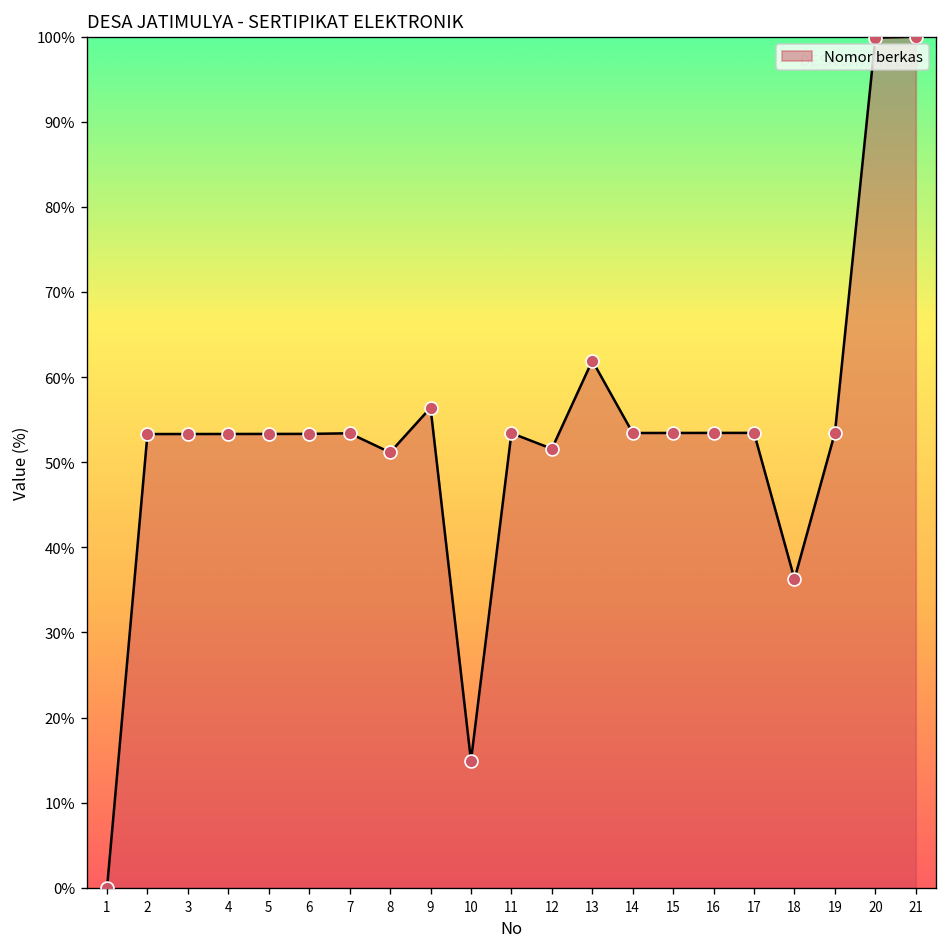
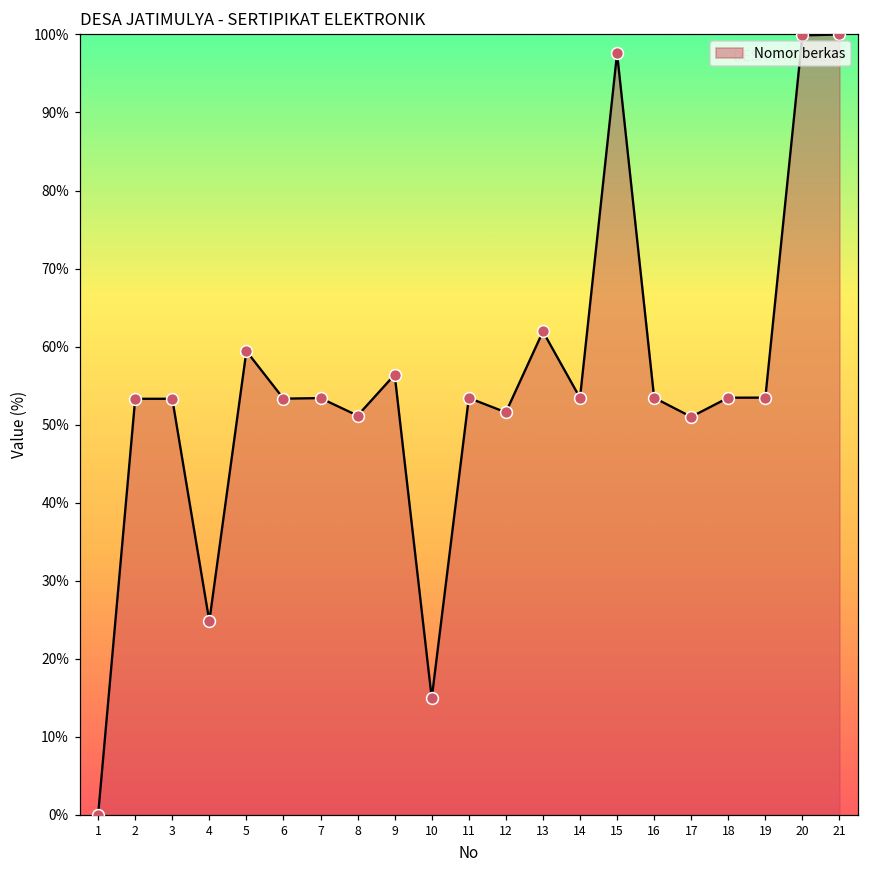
  {
    "1": "0%",
    "2": "53%",
    "3": "53%",
-   "4": "53%",
-   "5": "53%",
+   "4": "25%",
+   "5": "59%",
    "6": "53%",
    "7": "53%",
    "8": "51%",
    "9": "56%",
    "10": "15%",
    "11": "53%",
    "12": "52%",
    "13": "62%",
    "14": "53%",
-   "15": "53%",
+   "15": "98%",
    "16": "53%",
-   "17": "53%",
-   "18": "36%",
+   "17": "51%",
+   "18": "53%",
    "19": "53%",
    "20": "100%",
    "21": "100%"
  }
